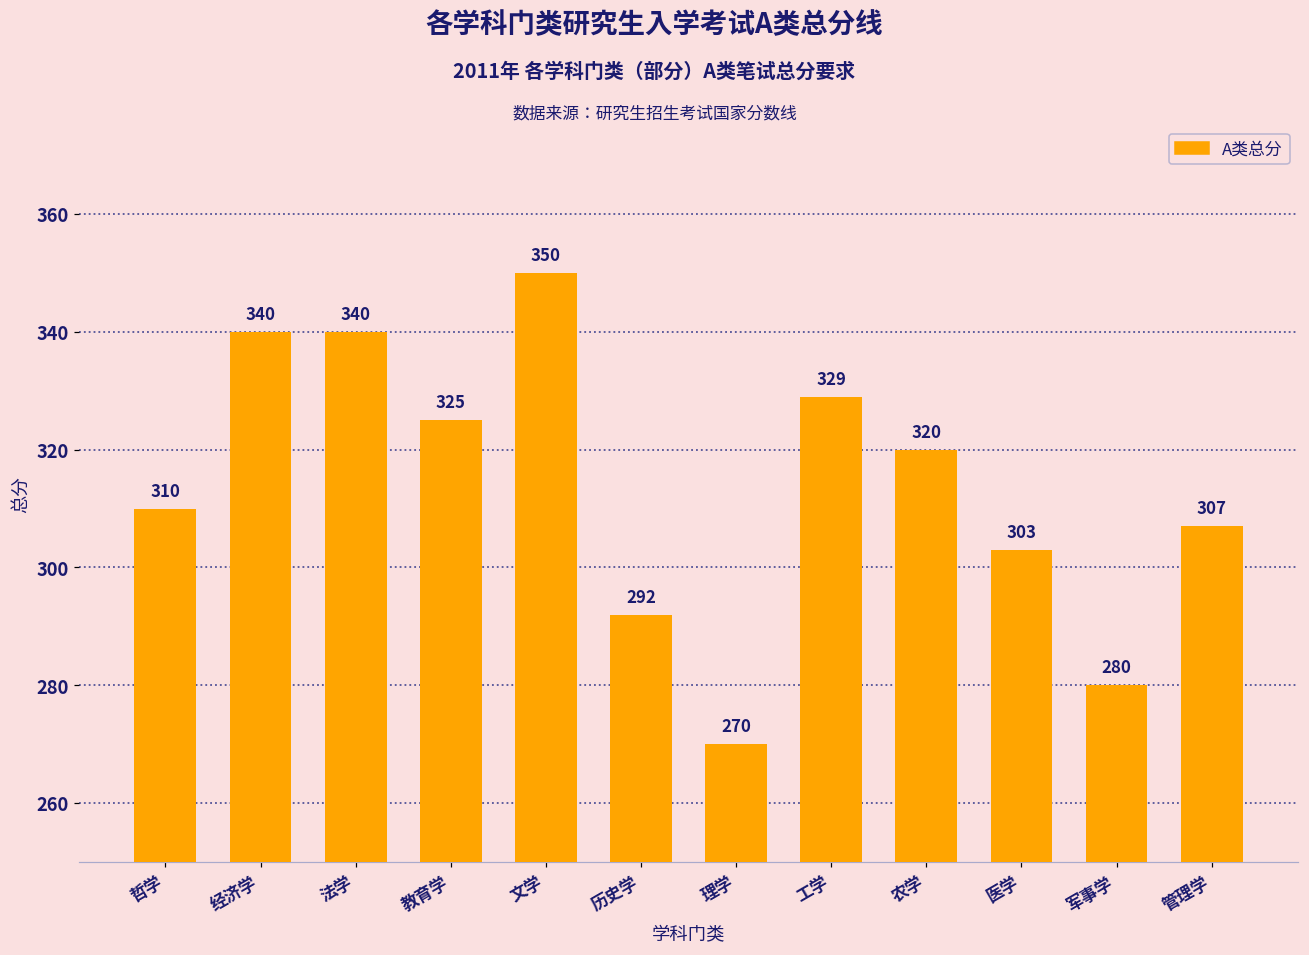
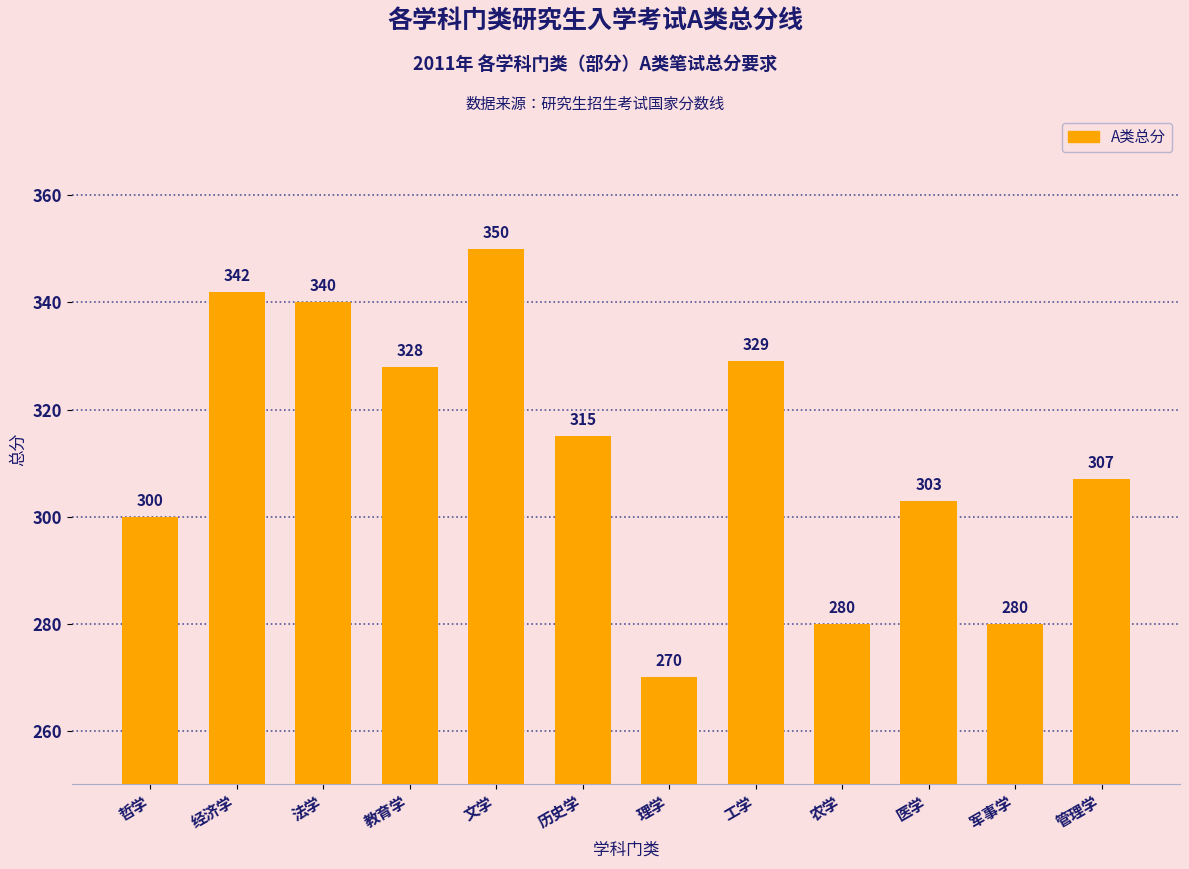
  {
-   "哲学": 310,
-   "经济学": 340,
+   "哲学": 300,
+   "经济学": 342,
    "法学": 340,
-   "教育学": 325,
+   "教育学": 328,
    "文学": 350,
-   "历史学": 292,
+   "历史学": 315,
    "理学": 270,
    "工学": 329,
-   "农学": 320,
+   "农学": 280,
    "医学": 303,
    "军事学": 280,
    "管理学": 307
  }
